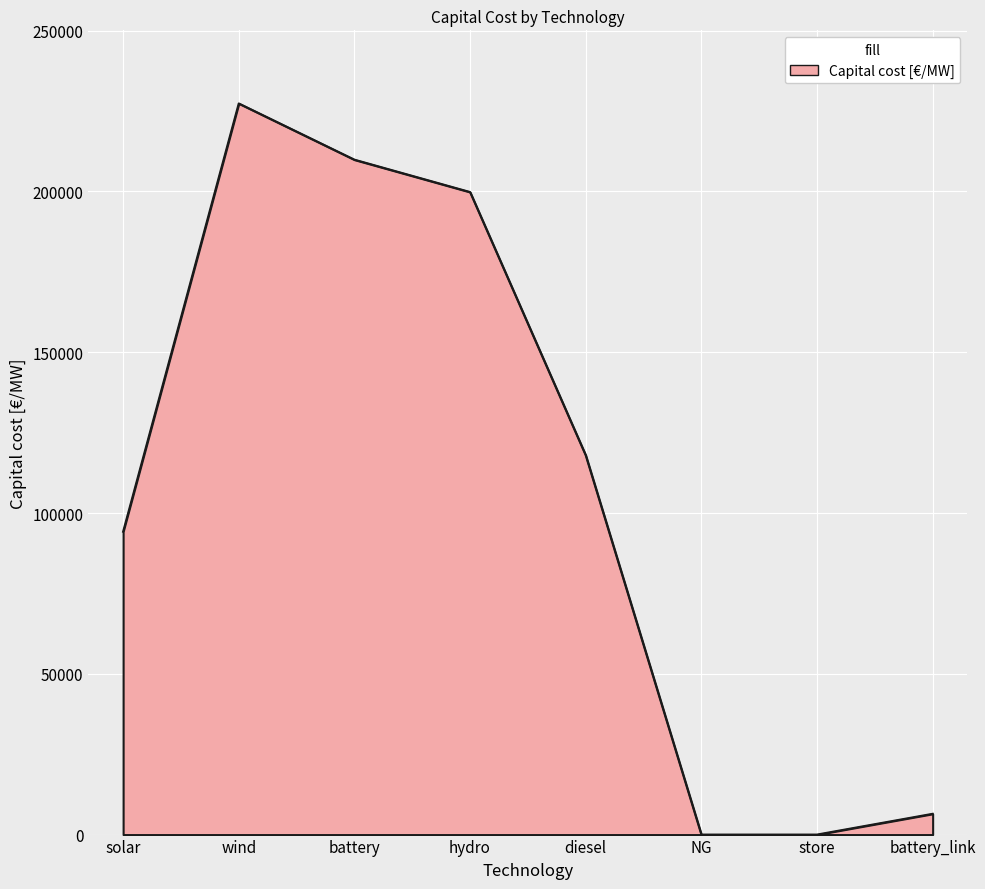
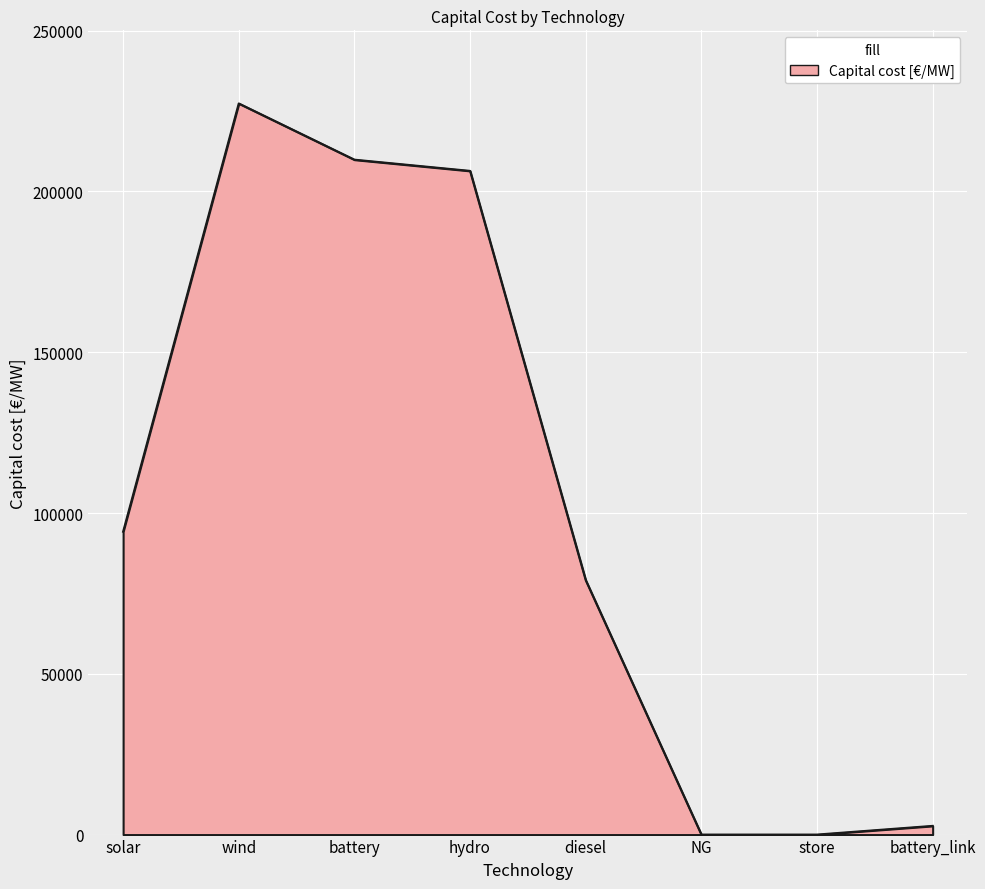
  {
    "solar": 94000,
    "wind": 227000,
    "battery": 210000,
-   "hydro": 200000,
-   "diesel": 118000,
+   "hydro": 206000,
+   "diesel": 79000,
    "NG": 0,
    "store": 0,
-   "battery_link": 6000
+   "battery_link": 3000
  }
